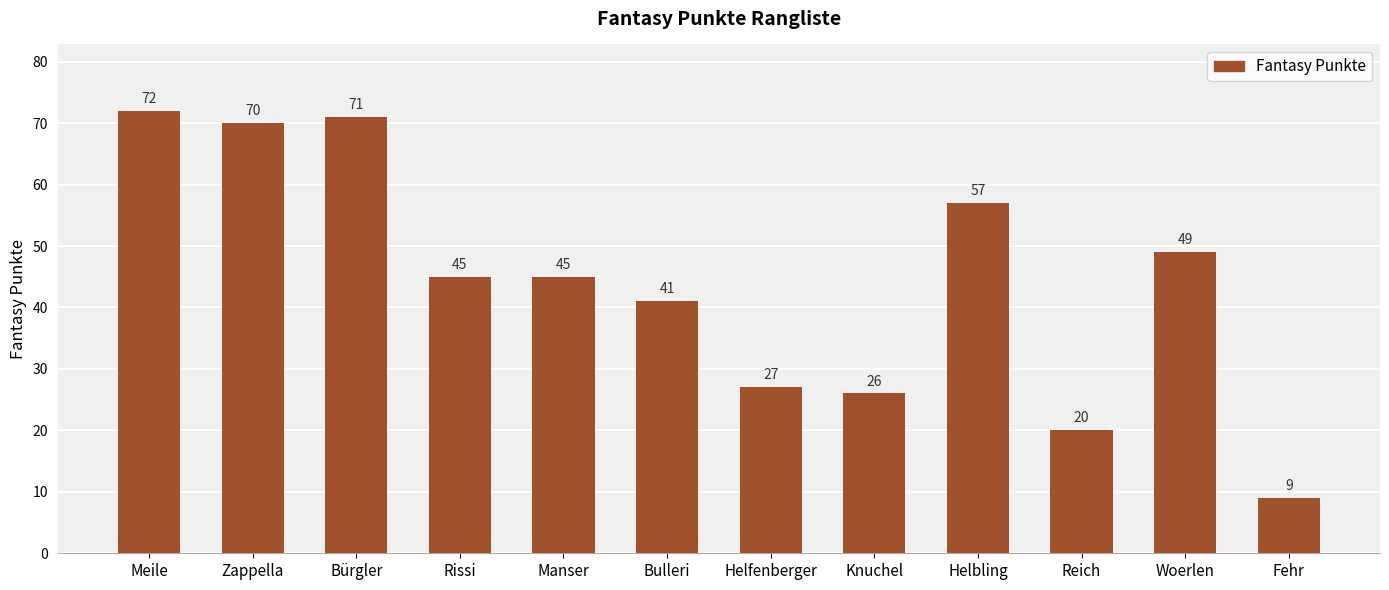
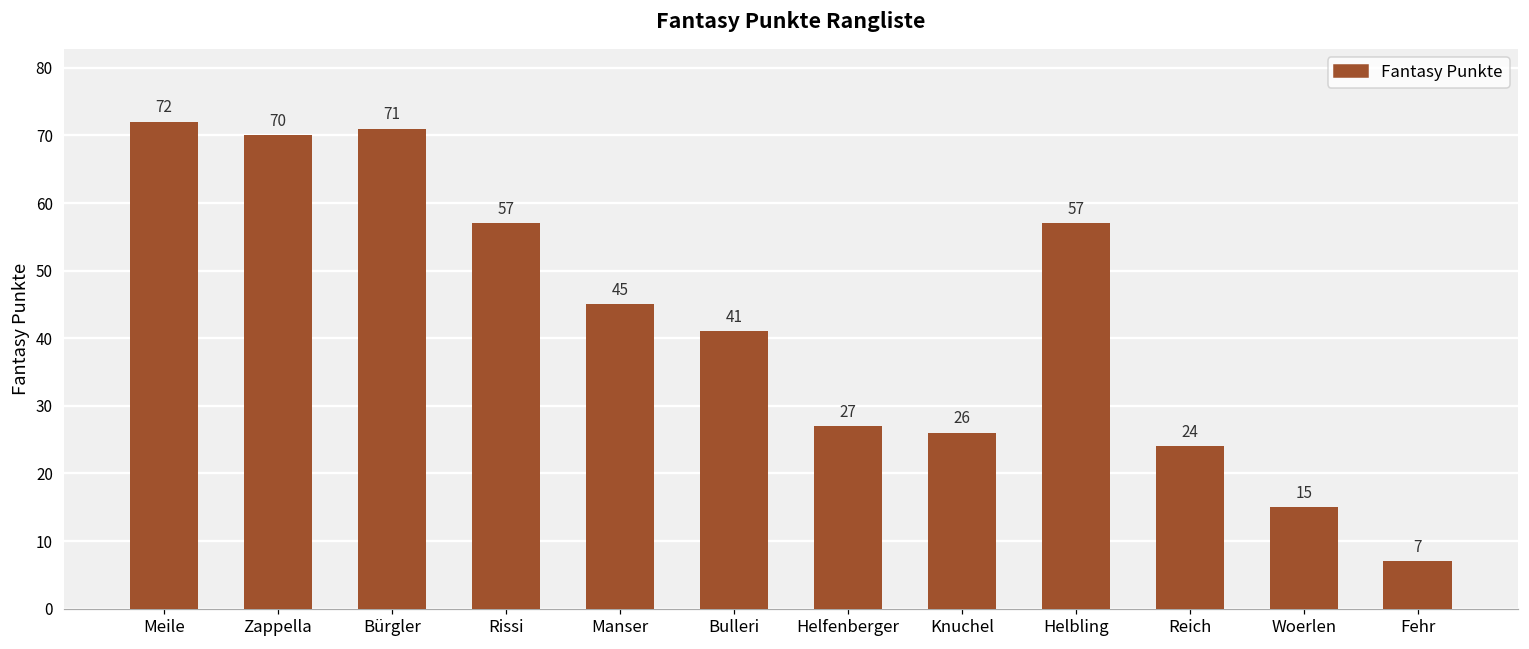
  {
    "Meile": 72,
    "Zappella": 70,
    "Bürgler": 71,
-   "Rissi": 45,
+   "Rissi": 57,
    "Manser": 45,
    "Bulleri": 41,
    "Helfenberger": 27,
    "Knuchel": 26,
    "Helbling": 57,
-   "Reich": 20,
-   "Woerlen": 49,
-   "Fehr": 9
+   "Reich": 24,
+   "Woerlen": 15,
+   "Fehr": 7
  }
